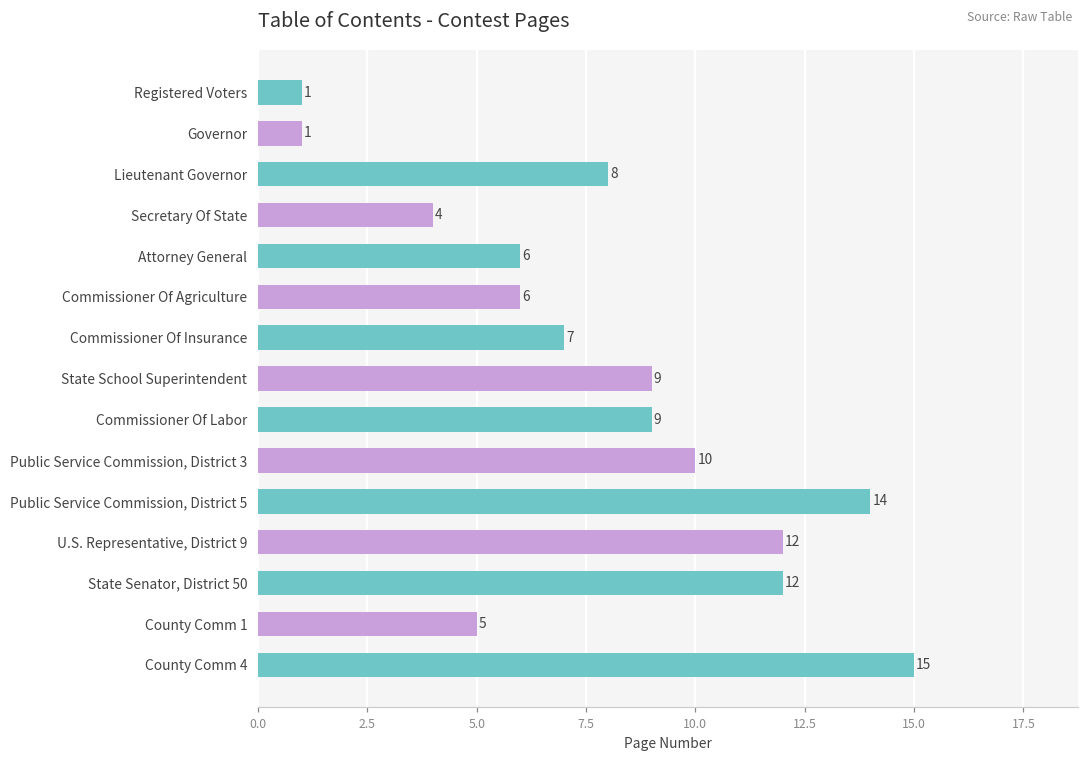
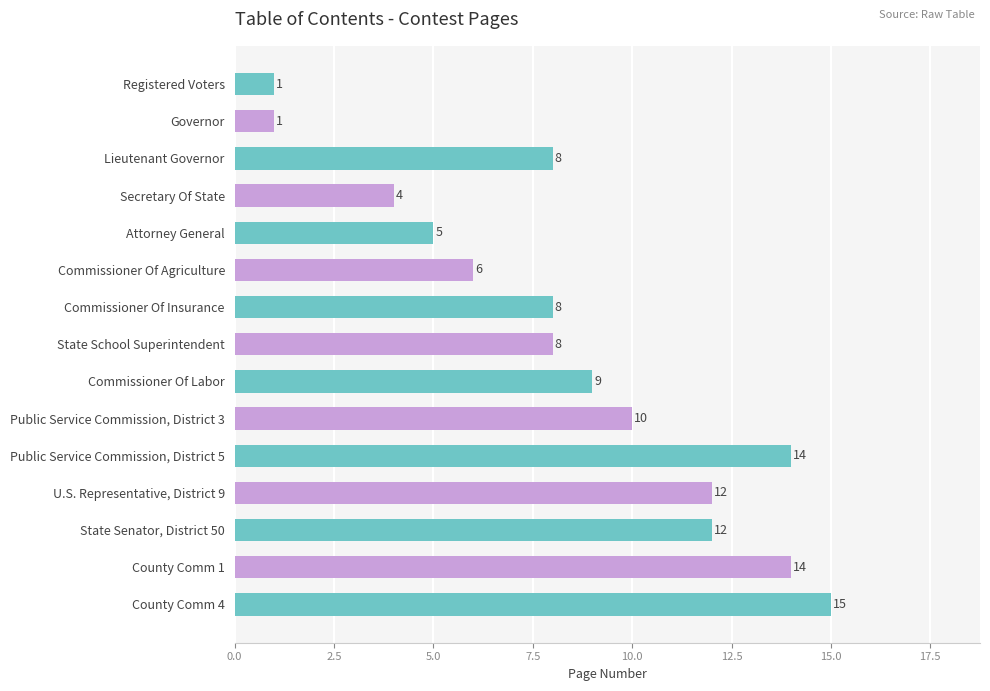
  {
    "Registered Voters": 1,
    "Governor": 1,
    "Lieutenant Governor": 8,
    "Secretary Of State": 4,
-   "Attorney General": 6,
+   "Attorney General": 5,
    "Commissioner Of Agriculture": 6,
-   "Commissioner Of Insurance": 7,
-   "State School Superintendent": 9,
+   "Commissioner Of Insurance": 8,
+   "State School Superintendent": 8,
    "Commissioner Of Labor": 9,
    "Public Service Commission, District 3": 10,
    "Public Service Commission, District 5": 14,
    "U.S. Representative, District 9": 12,
    "State Senator, District 50": 12,
-   "County Comm 1": 5,
+   "County Comm 1": 14,
    "County Comm 4": 15
  }
